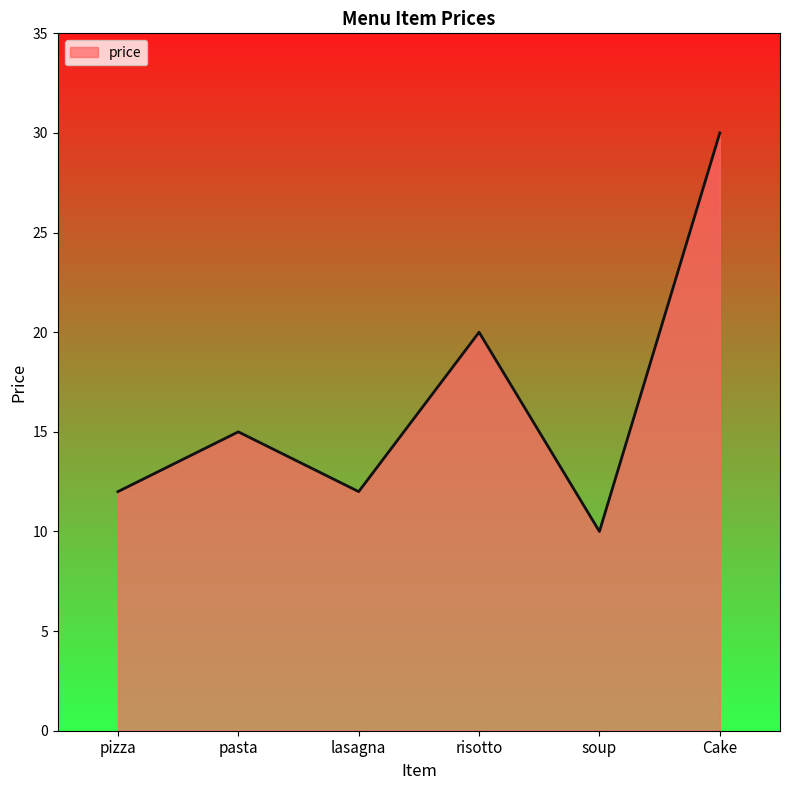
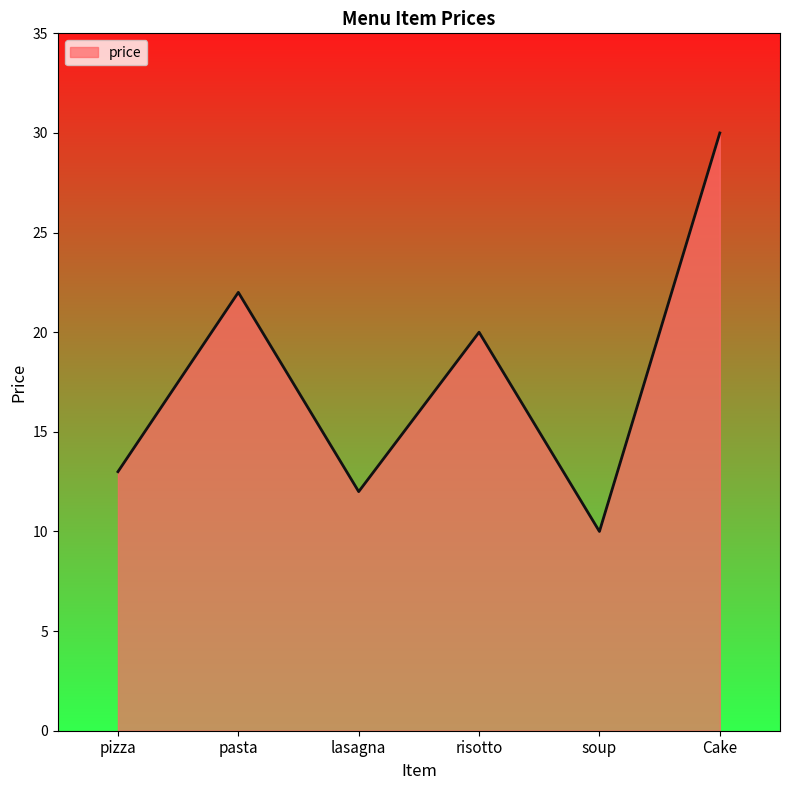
  {
-   "pizza": 12,
-   "pasta": 15,
+   "pizza": 13,
+   "pasta": 22,
    "lasagna": 12,
    "risotto": 20,
    "soup": 10,
    "Cake": 30
  }
